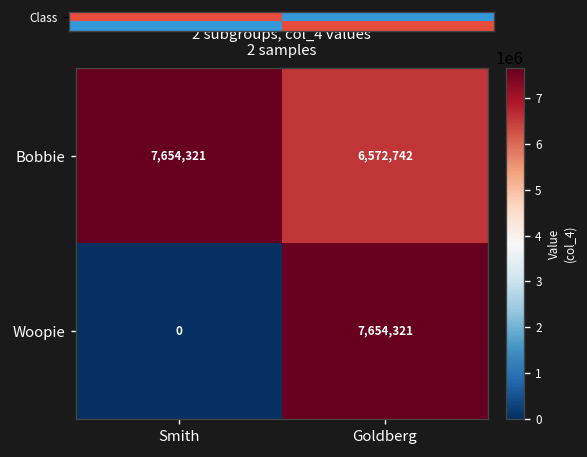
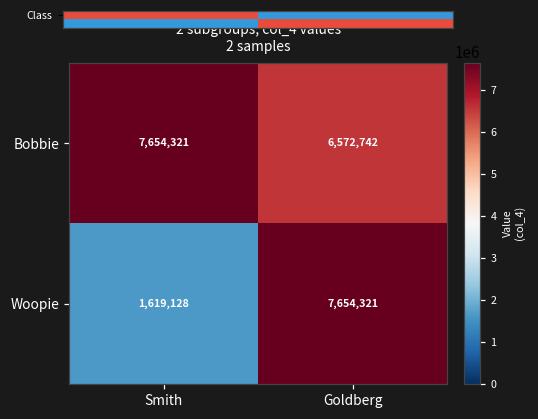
  {
    "2 subgroups, col_4 values 2 samples": {
      "Bobbie": {
        "Smith": "7,654,321",
        "Goldberg": "6,572,742"
      },
      "Woopie": {
-       "Smith": "0",
+       "Smith": "1,619,128",
        "Goldberg": "7,654,321"
      }
    }
  }
